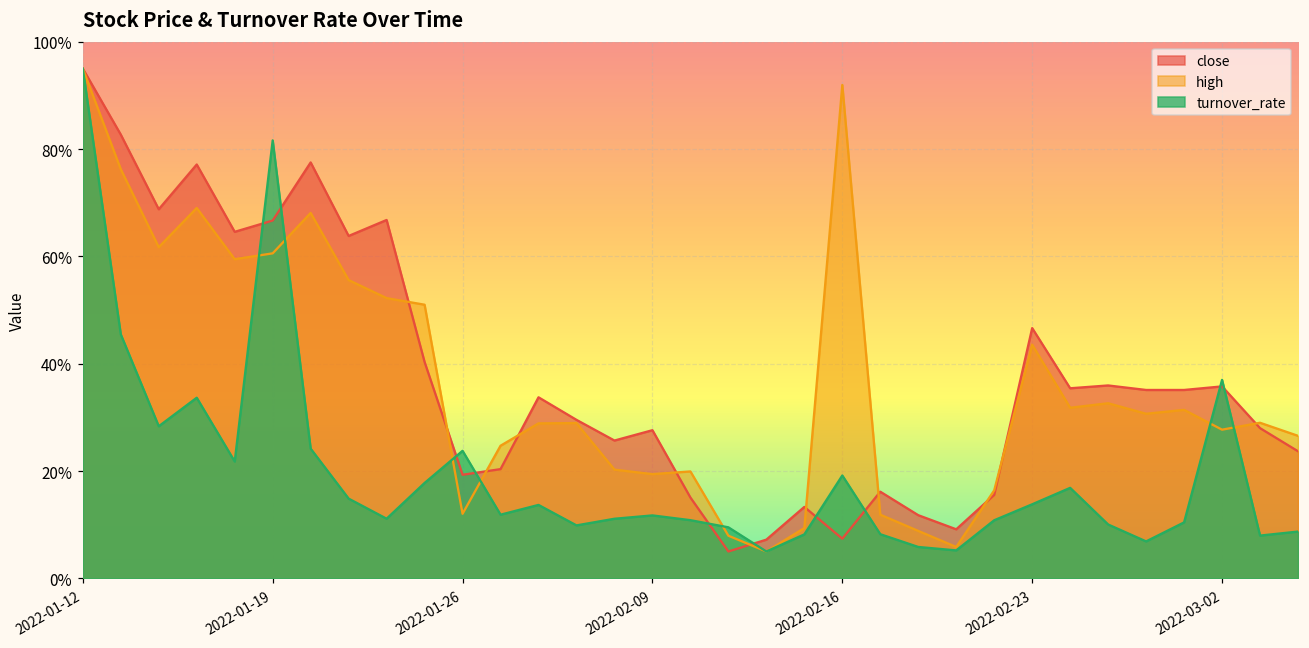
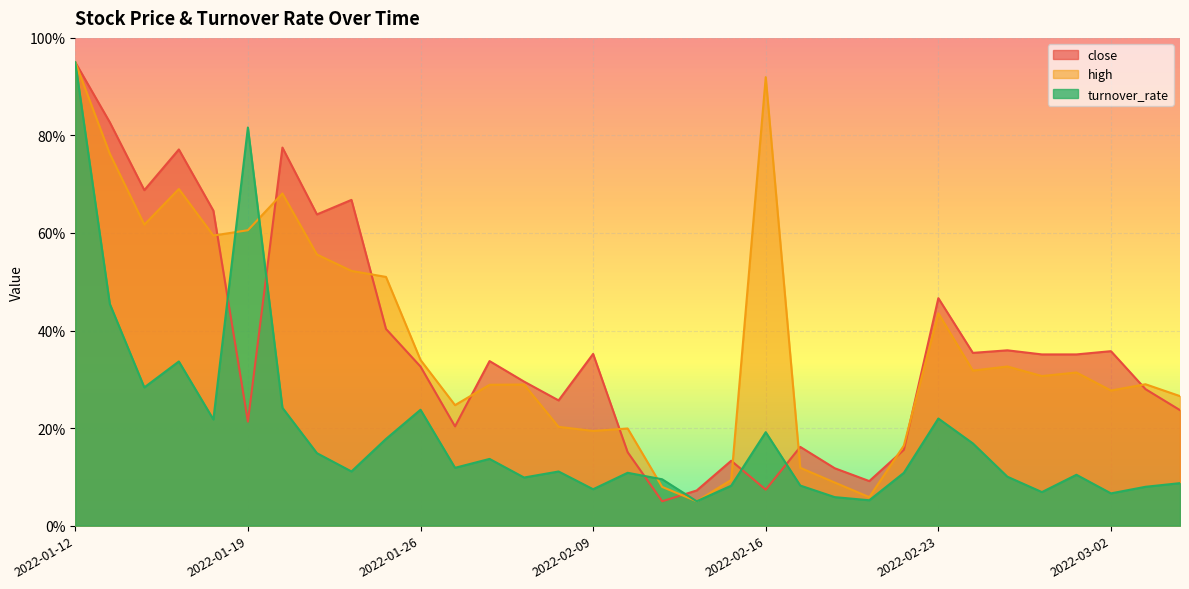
  {
    "close": {
-     "2022-01-19": "67%",
-     "2022-01-26": "19%",
-     "2022-02-09": "28%",
+     "2022-01-19": "21%",
+     "2022-01-26": "33%",
+     "2022-02-09": "35%",
      "2022-02-16": "7%",
      "2022-02-23": "47%",
      "2022-03-02": "36%"
    },
    "high": {
      "2022-01-19": "61%",
-     "2022-01-26": "12%",
+     "2022-01-26": "34%",
      "2022-02-09": "19%",
      "2022-02-16": "92%",
      "2022-02-23": "44%",
      "2022-03-02": "28%"
    },
    "turnover_rate": {
      "2022-01-19": "82%",
      "2022-01-26": "24%",
-     "2022-02-09": "12%",
+     "2022-02-09": "7%",
      "2022-02-16": "19%",
-     "2022-02-23": "14%",
-     "2022-03-02": "37%"
+     "2022-02-23": "22%",
+     "2022-03-02": "7%"
    }
  }
